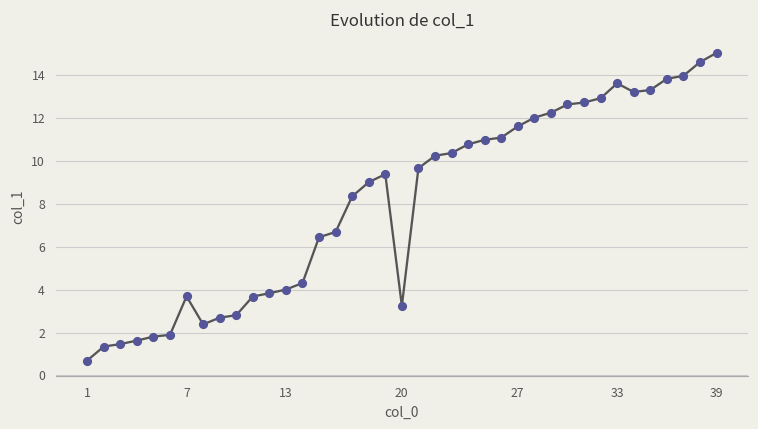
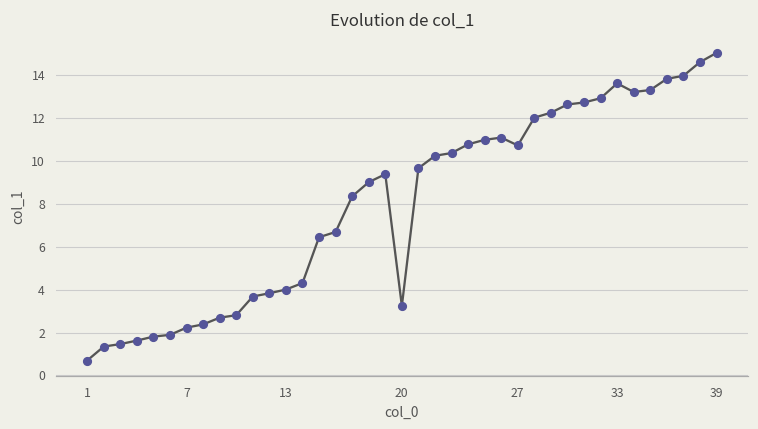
  {
    "1": 0.7,
-   "7": 3.7,
+   "7": 2.2,
    "13": 4.0,
    "20": 3.2,
-   "27": 11.6,
+   "27": 10.7,
    "33": 13.6,
    "39": 15.0
  }
